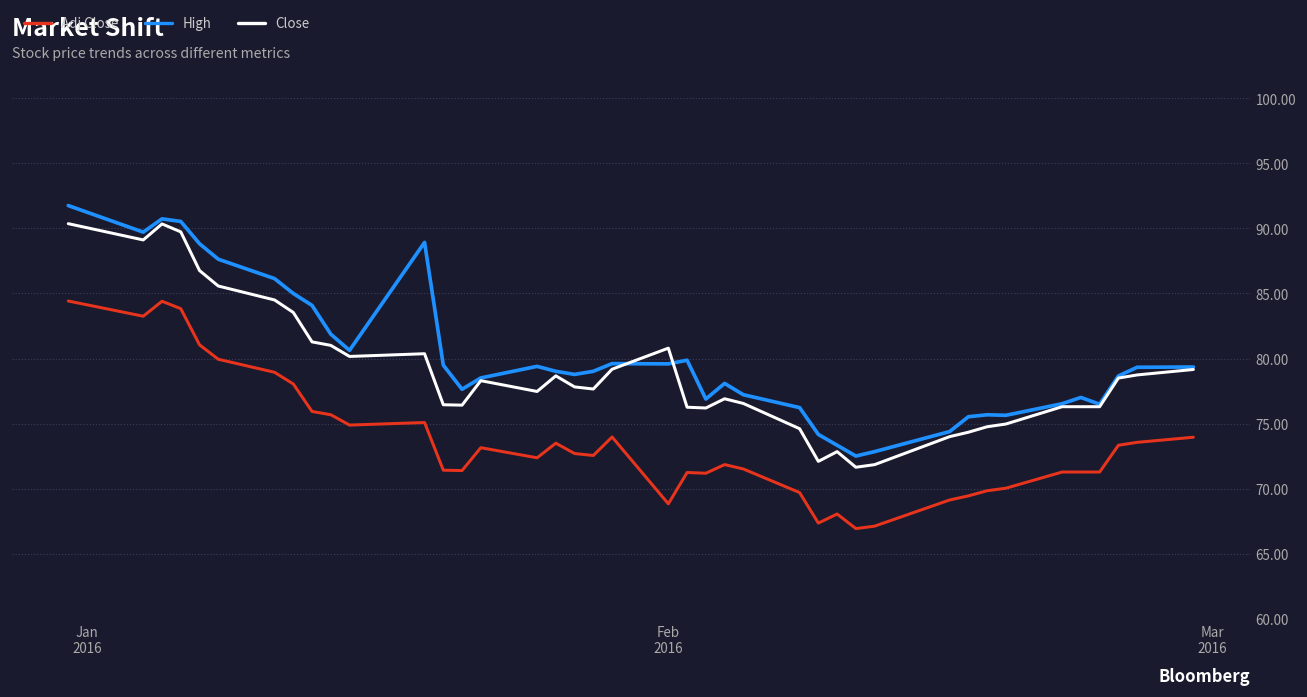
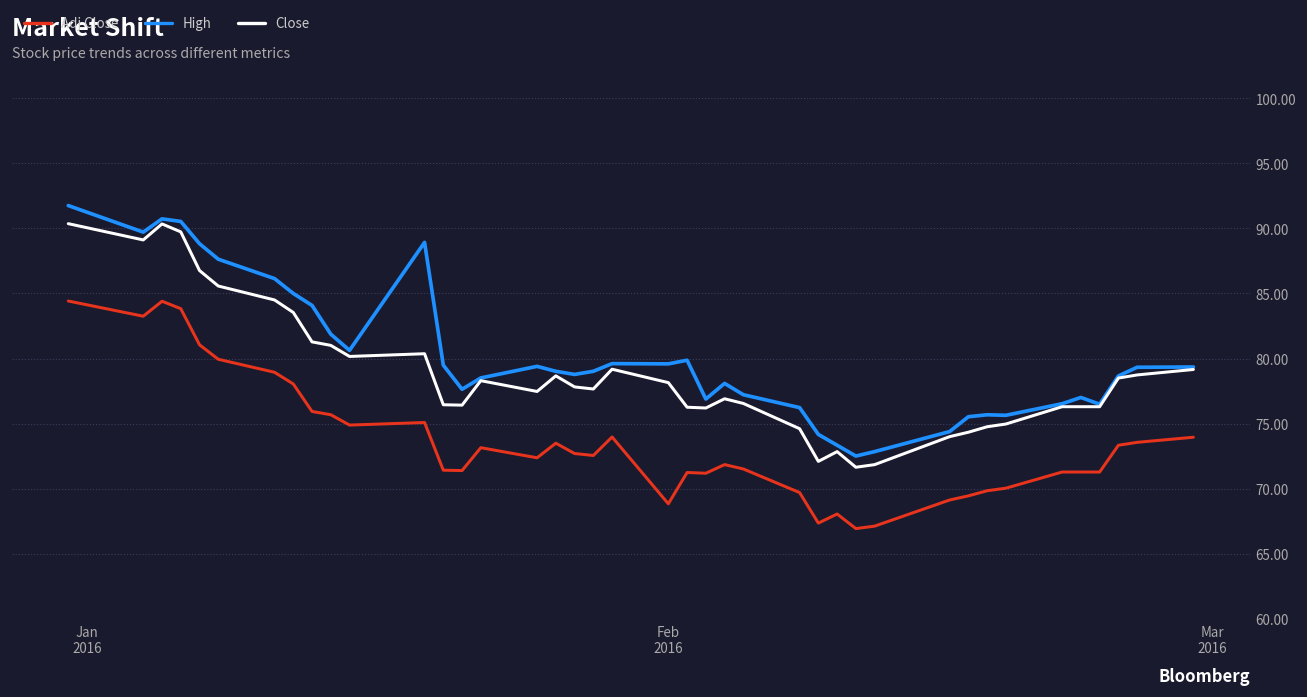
  {
    "Adj Close": {
      "Feb 2016": 68.8
    },
    "High": {
      "Feb 2016": 79.6
    },
    "Close": {
-     "Feb 2016": 80.8
+     "Feb 2016": 78.2
    }
  }
